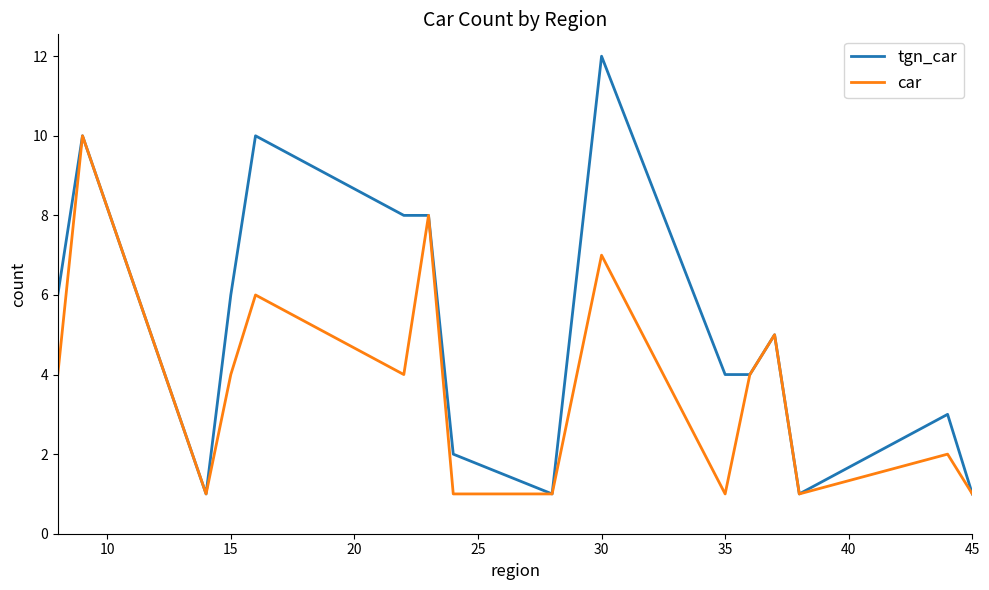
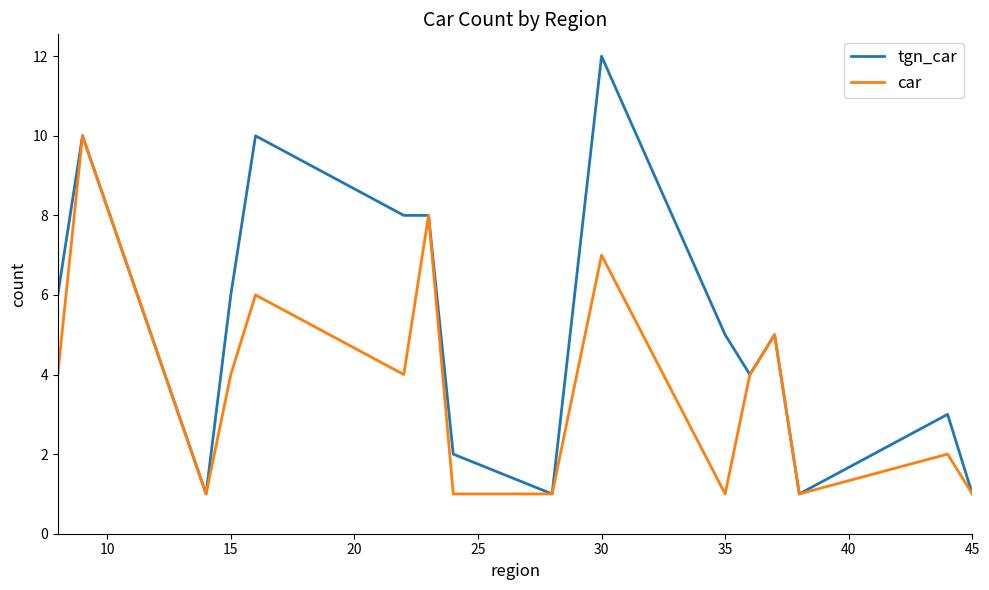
  {
    "tgn_car": {
      "15": 6,
      "30": 12,
-     "35": 4
+     "35": 5
    },
    "car": {
      "15": 4,
      "30": 7,
      "35": 1
    }
  }
